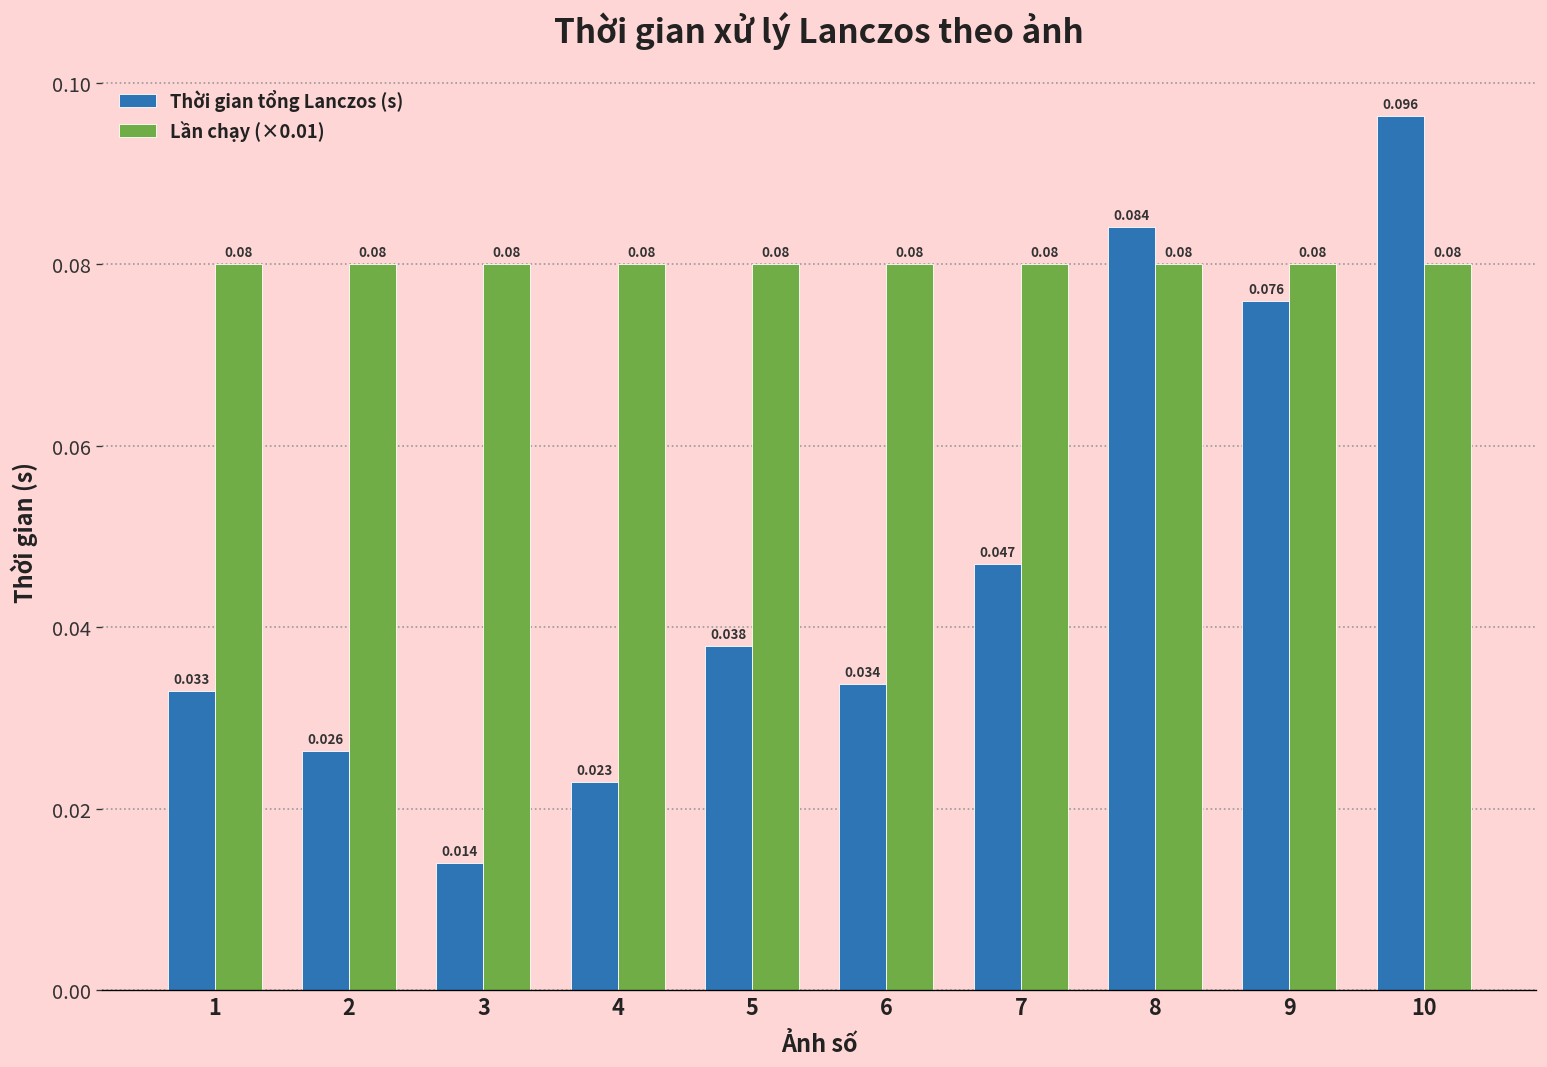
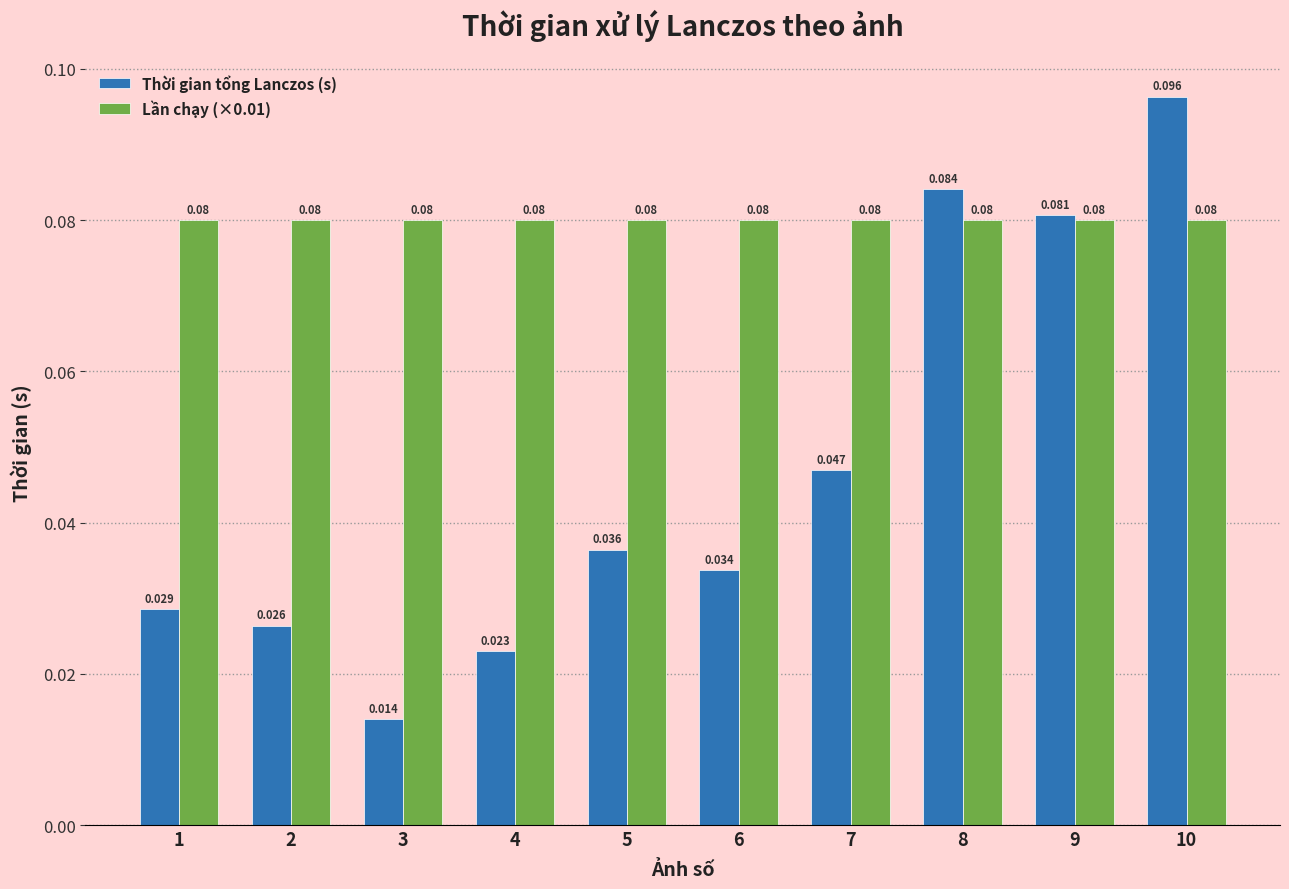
  {
    "Thời gian tổng Lanczos (s)": {
-     "1": 0.033,
+     "1": 0.029,
      "2": 0.026,
      "3": 0.014,
      "4": 0.023,
-     "5": 0.038,
+     "5": 0.036,
      "6": 0.034,
      "7": 0.047,
      "8": 0.084,
-     "9": 0.076,
+     "9": 0.081,
      "10": 0.096
    },
    "Lần chạy (×0.01)": {
      "1": 0.08,
      "2": 0.08,
      "3": 0.08,
      "4": 0.08,
      "5": 0.08,
      "6": 0.08,
      "7": 0.08,
      "8": 0.08,
      "9": 0.08,
      "10": 0.08
    }
  }
